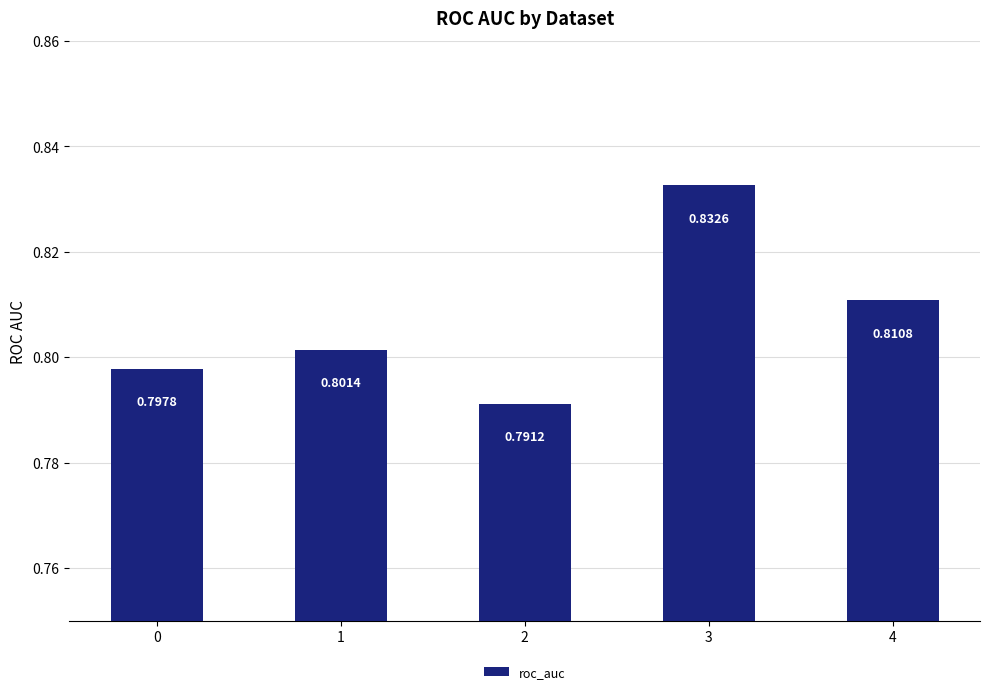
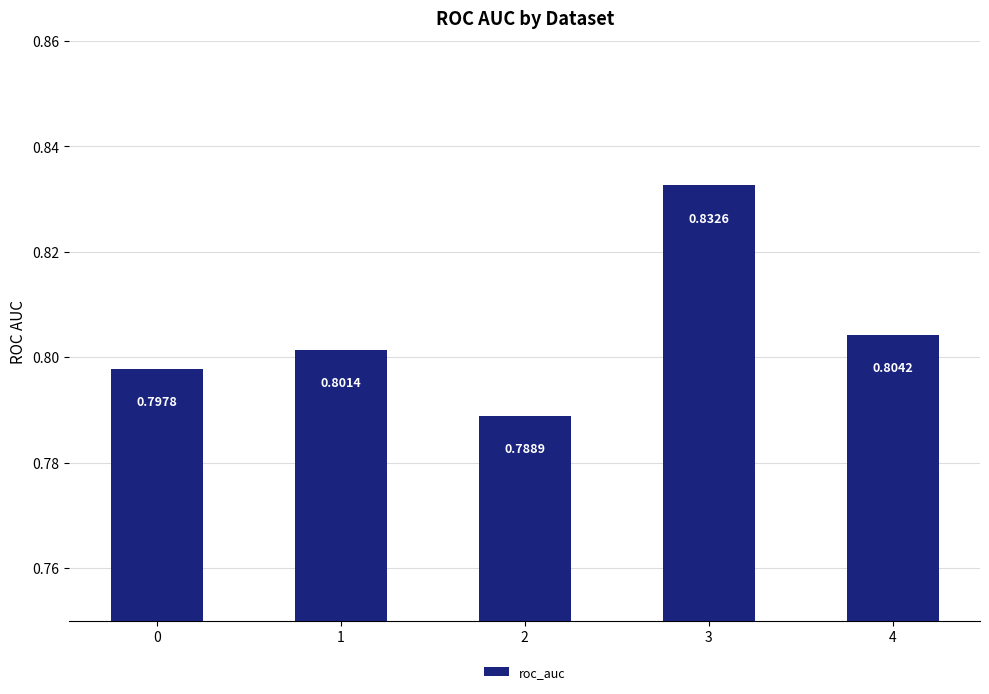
  {
    "0": 0.7978,
    "1": 0.8014,
-   "2": 0.7912,
+   "2": 0.7889,
    "3": 0.8326,
-   "4": 0.8108
+   "4": 0.8042
  }
